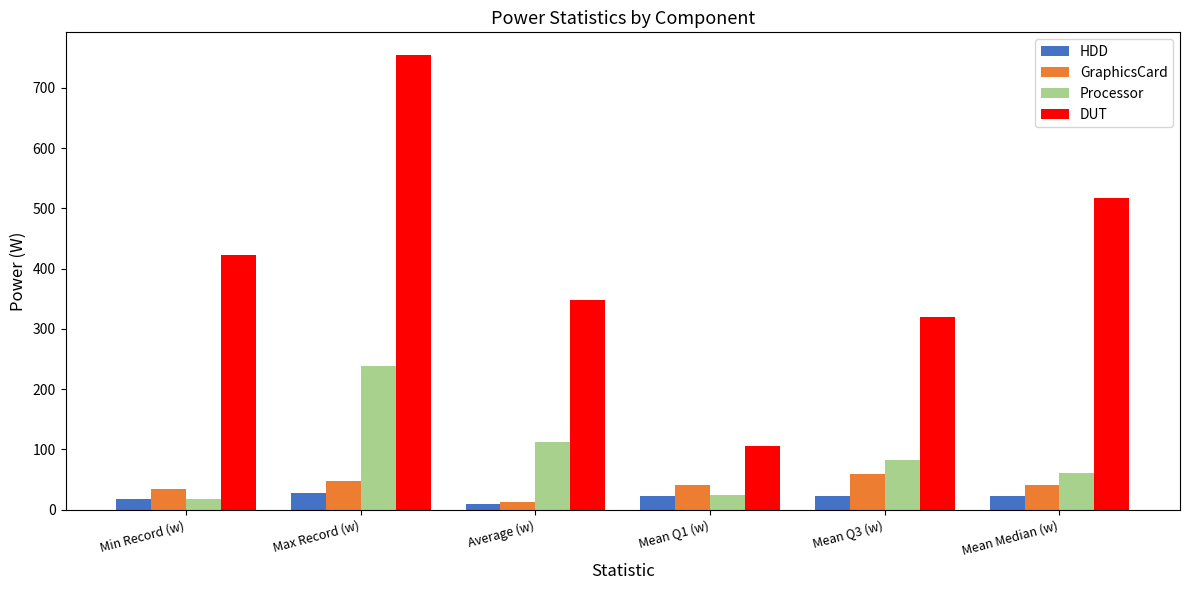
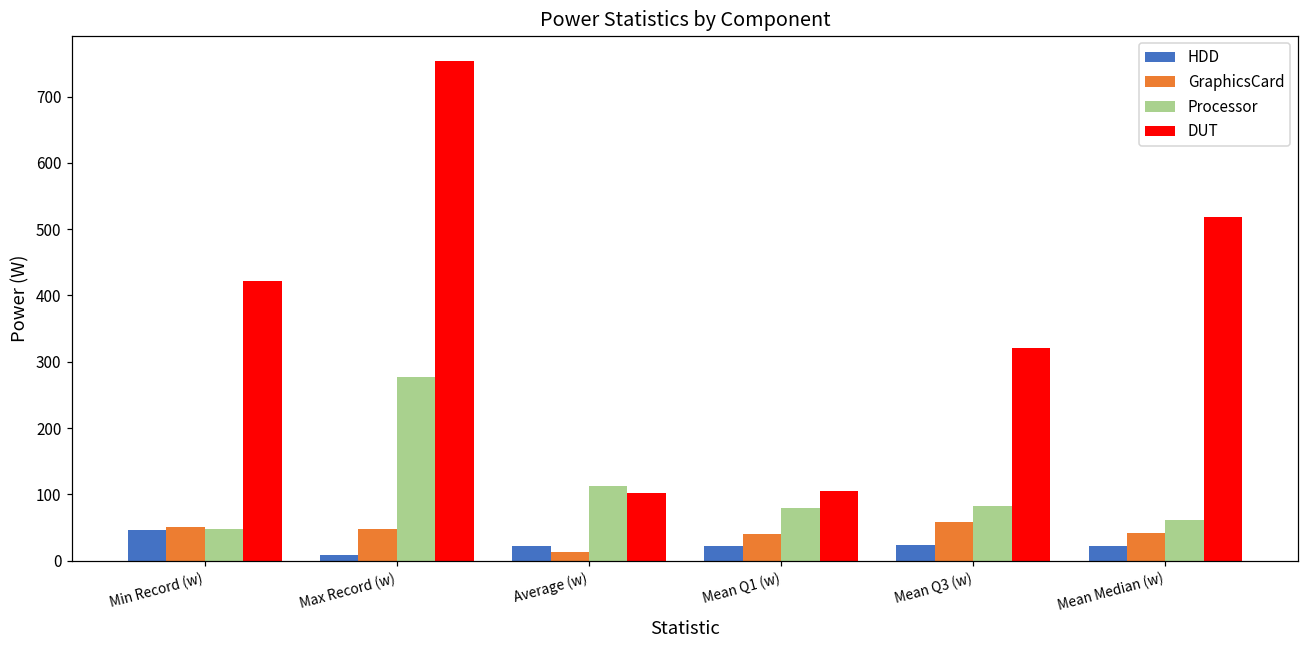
  {
    "HDD": {
-     "Min Record (w)": 20,
-     "Max Record (w)": 30,
-     "Average (w)": 10,
+     "Min Record (w)": 50,
+     "Max Record (w)": 10,
+     "Average (w)": 20,
      "Mean Q1 (w)": 20,
      "Mean Q3 (w)": 20,
      "Mean Median (w)": 20
    },
    "GraphicsCard": {
-     "Min Record (w)": 30,
+     "Min Record (w)": 50,
      "Max Record (w)": 50,
      "Average (w)": 10,
      "Mean Q1 (w)": 40,
      "Mean Q3 (w)": 60,
      "Mean Median (w)": 40
    },
    "Processor": {
-     "Min Record (w)": 20,
-     "Max Record (w)": 240,
+     "Min Record (w)": 50,
+     "Max Record (w)": 280,
      "Average (w)": 110,
-     "Mean Q1 (w)": 20,
+     "Mean Q1 (w)": 80,
      "Mean Q3 (w)": 80,
      "Mean Median (w)": 60
    },
    "DUT": {
      "Min Record (w)": 420,
      "Max Record (w)": 750,
-     "Average (w)": 350,
+     "Average (w)": 100,
      "Mean Q1 (w)": 110,
      "Mean Q3 (w)": 320,
      "Mean Median (w)": 520
    }
  }
